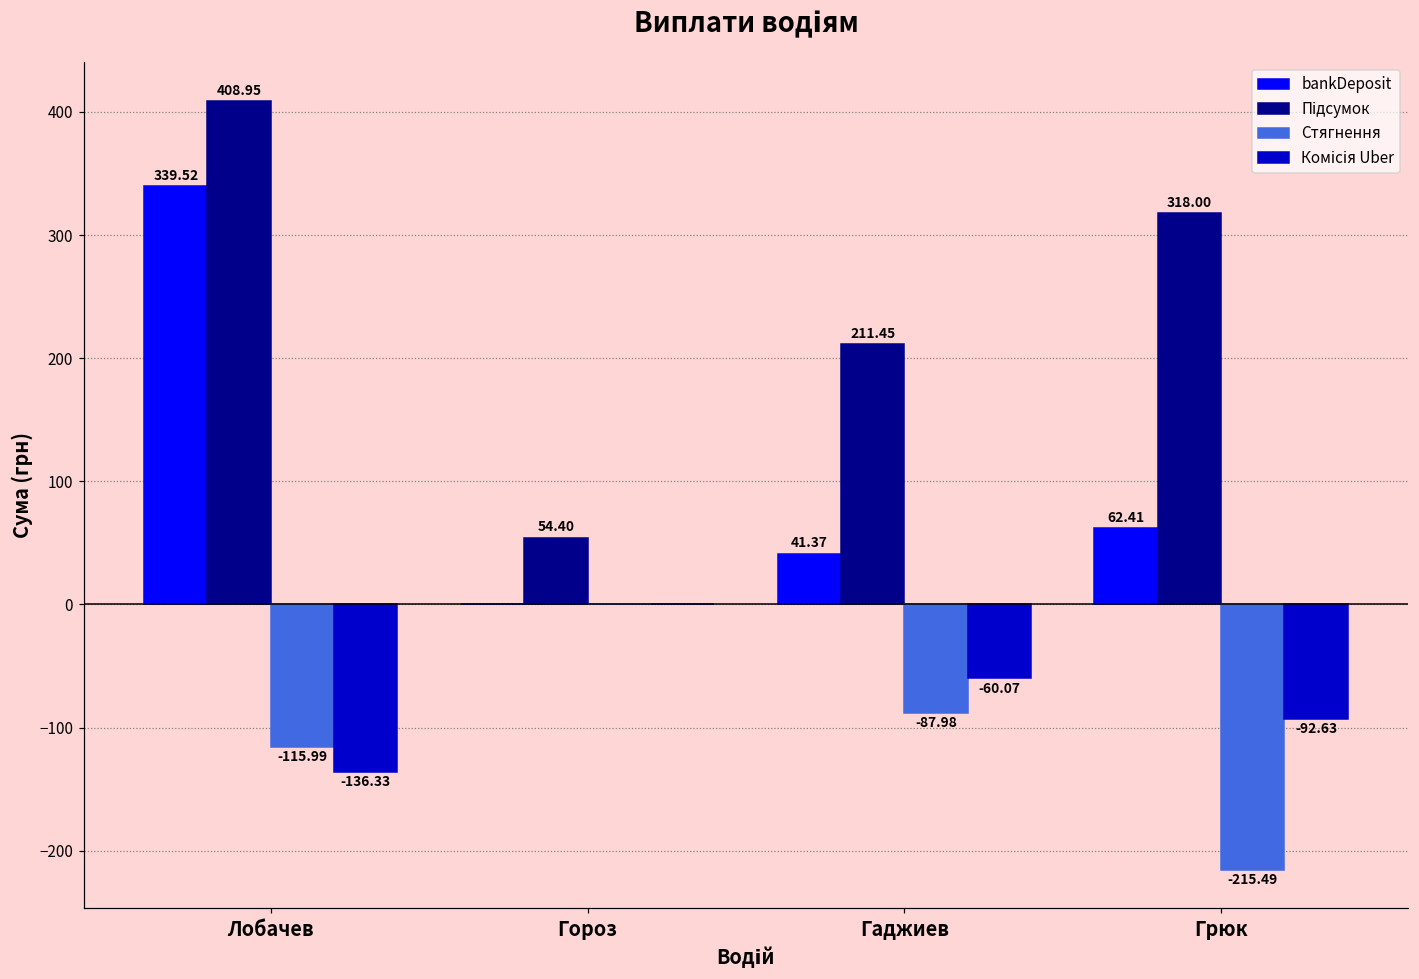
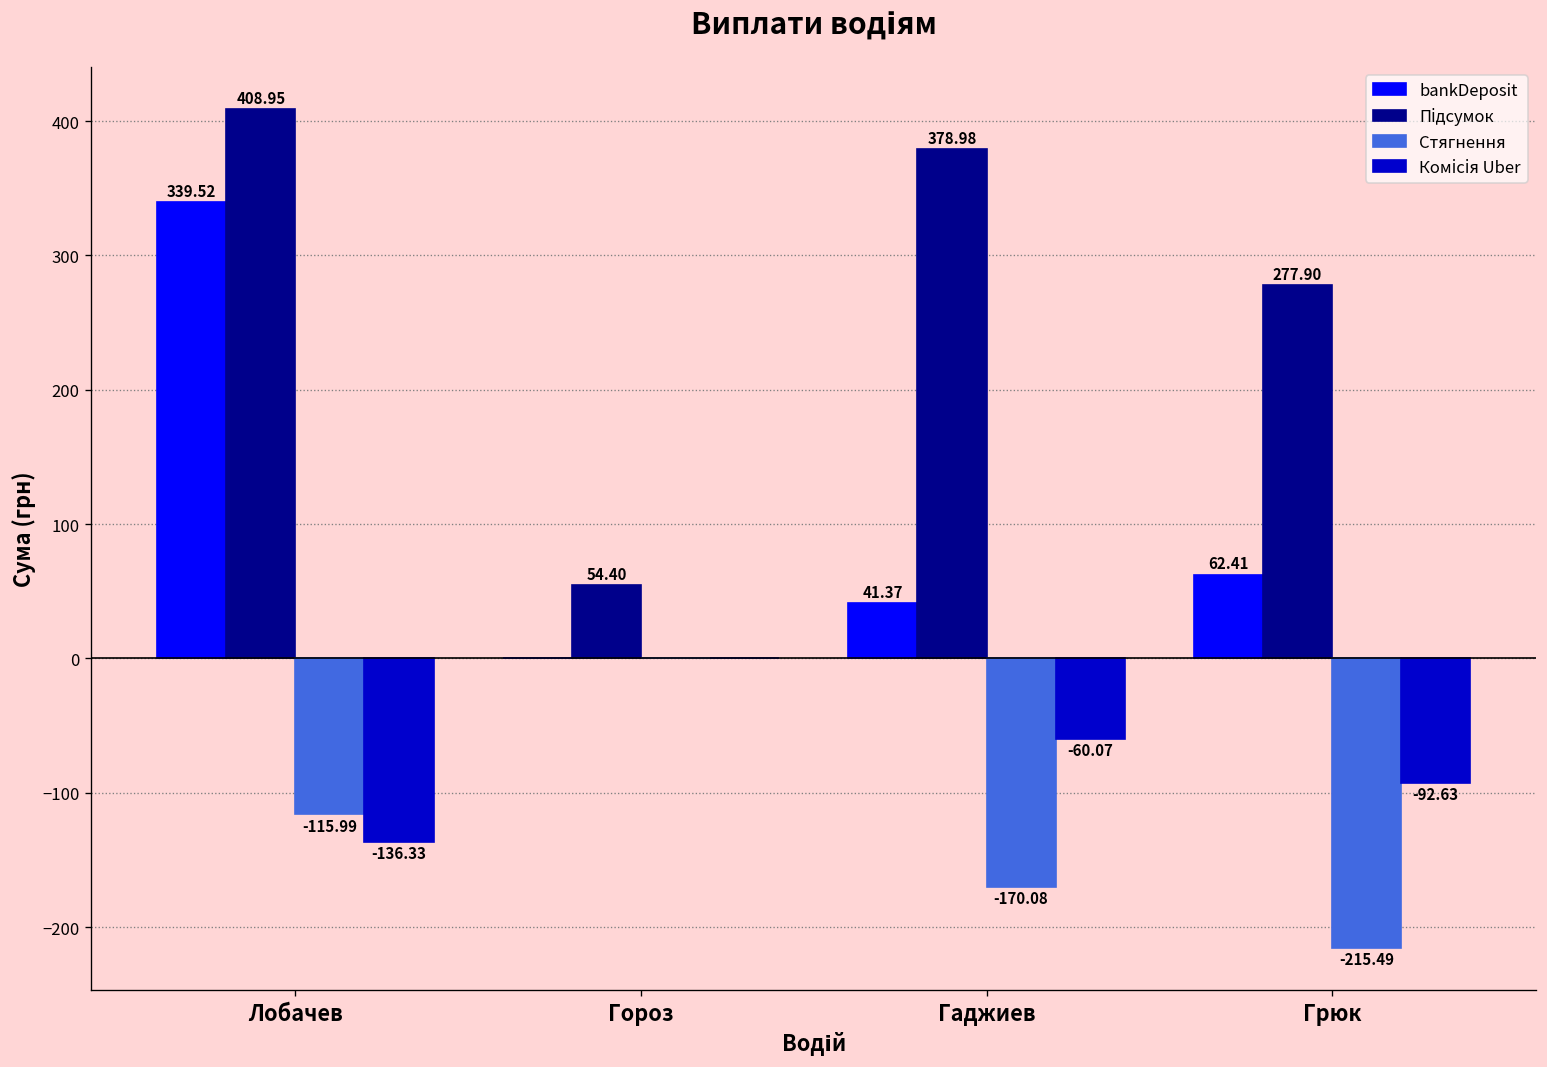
  {
    "Підсумок": {
      "Лобачев": 408.95,
      "Гороз": 54.40,
-     "Гаджиев": 211.45,
-     "Грюк": 318.00
+     "Гаджиев": 378.98,
+     "Грюк": 277.90
    },
    "Стягнення": {
      "Лобачев": -115.99,
-     "Гаджиев": -87.98,
+     "Гаджиев": -170.08,
      "Грюк": -215.49
    }
  }
